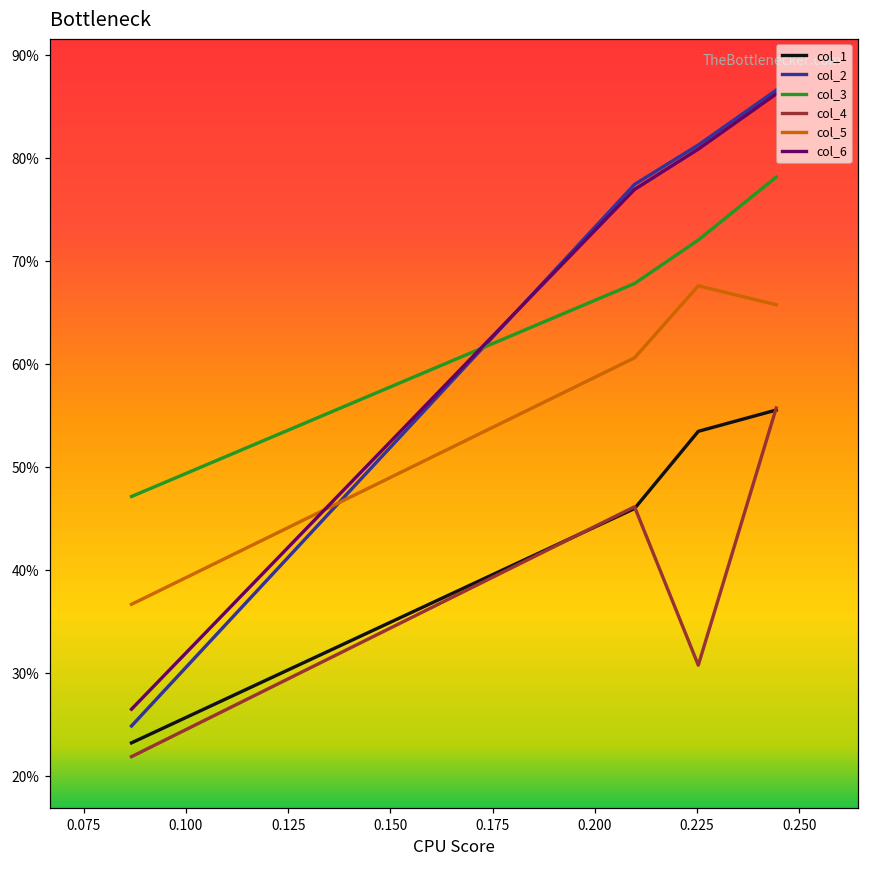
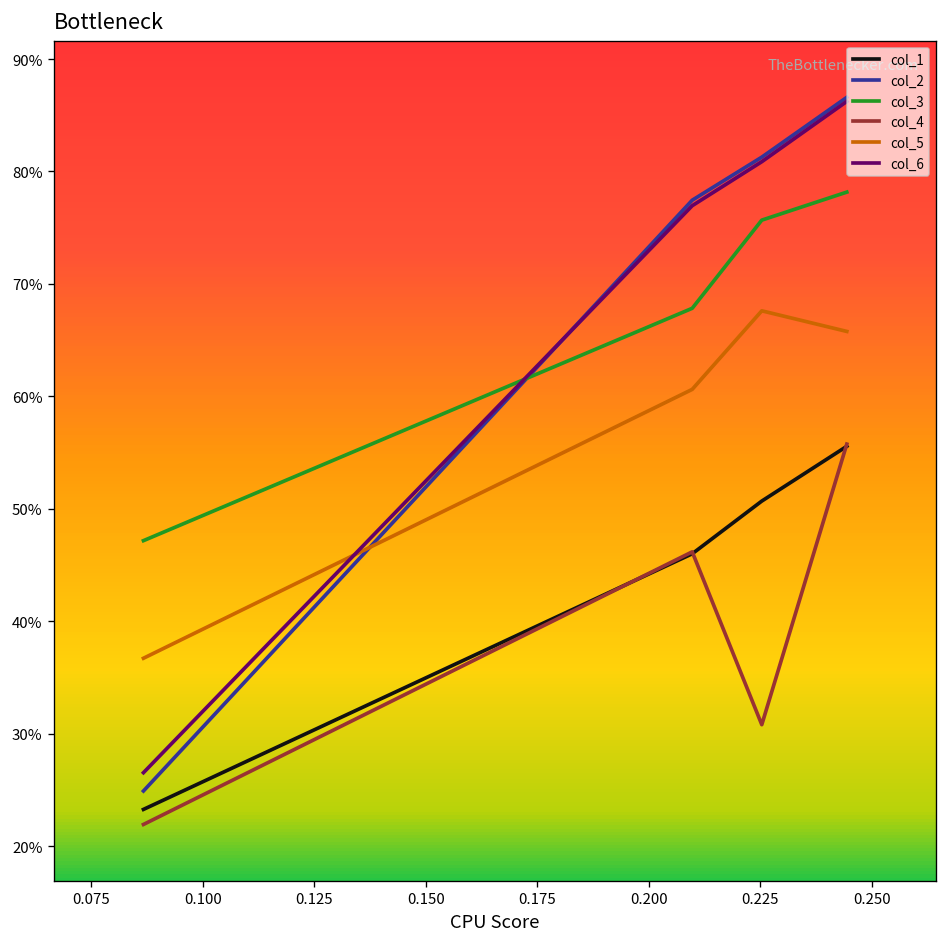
  {
    "col_1": {
-     "0.225": "53%"
+     "0.225": "51%"
    },
    "col_2": {
      "0.225": "81%"
    },
    "col_3": {
-     "0.225": "72%"
+     "0.225": "76%"
    },
    "col_4": {
      "0.225": "31%"
    },
    "col_5": {
      "0.225": "68%"
    },
    "col_6": {
      "0.225": "81%"
    }
  }
